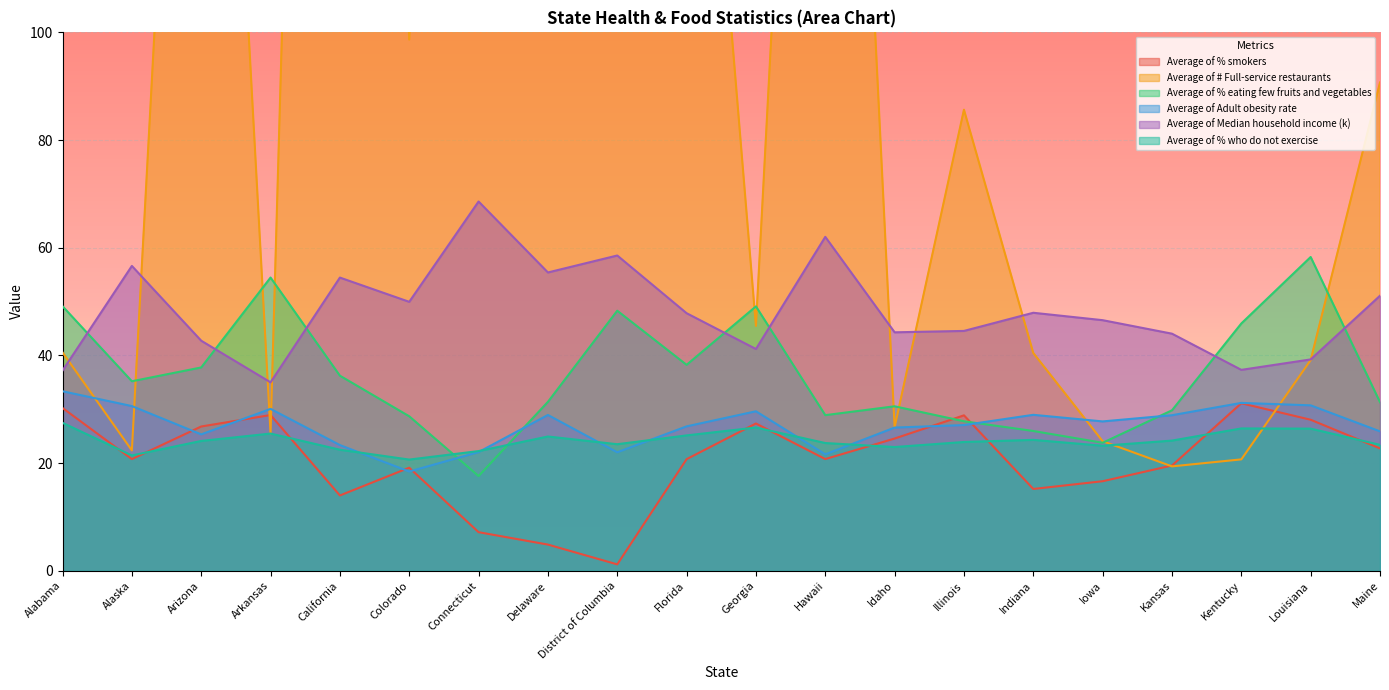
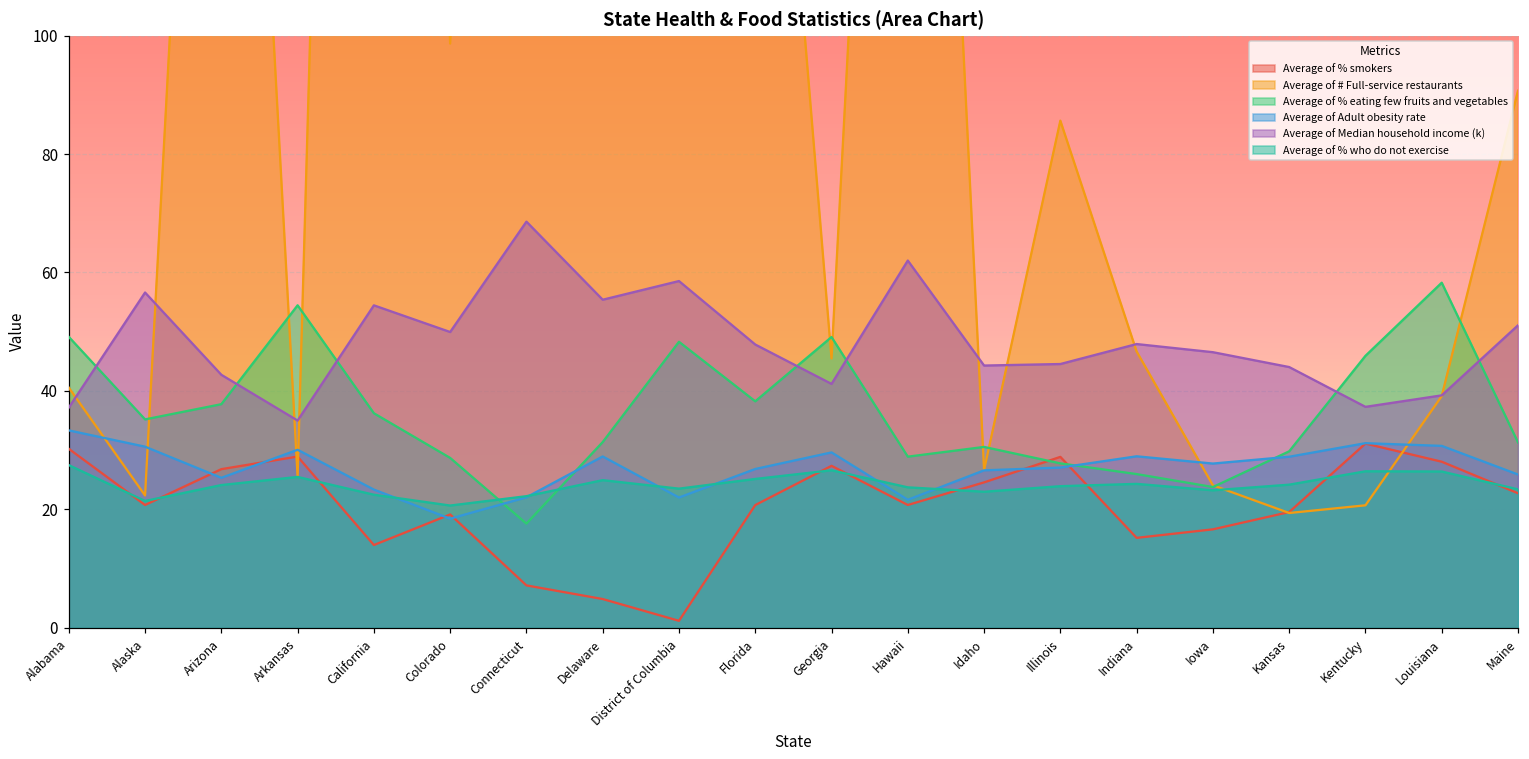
  {
    "Average of % smokers": {
      "Alabama": 30,
      "Alaska": 21,
      "Arizona": 27,
      "Arkansas": 29,
      "California": 14,
      "Colorado": 19,
      "Connecticut": 7,
      "Delaware": 5,
      "District of Columbia": 1,
      "Florida": 21,
      "Georgia": 27,
      "Hawaii": 21,
      "Idaho": 25,
      "Illinois": 29,
      "Indiana": 15,
      "Iowa": 17,
      "Louisiana": 28,
      "Maine": 23
    },
    "Average of # Full-service restaurants": {
      "Alabama": 41,
      "Alaska": 22,
      "Colorado": 99,
      "Georgia": 45,
      "Illinois": 86,
-     "Indiana": 40,
+     "Indiana": 47,
      "Kentucky": 21,
      "Maine": 91
    },
    "Average of Median household income (k)": {
      "Alabama": 37,
      "Alaska": 57,
      "Arizona": 43,
      "Arkansas": 35,
      "California": 54,
      "Colorado": 50,
      "Connecticut": 69,
      "Delaware": 55,
      "District of Columbia": 59,
      "Florida": 48,
      "Georgia": 41,
      "Hawaii": 62,
      "Idaho": 44,
      "Illinois": 45,
      "Indiana": 48,
      "Iowa": 47,
      "Kansas": 44,
      "Kentucky": 37,
      "Maine": 51
    }
  }
